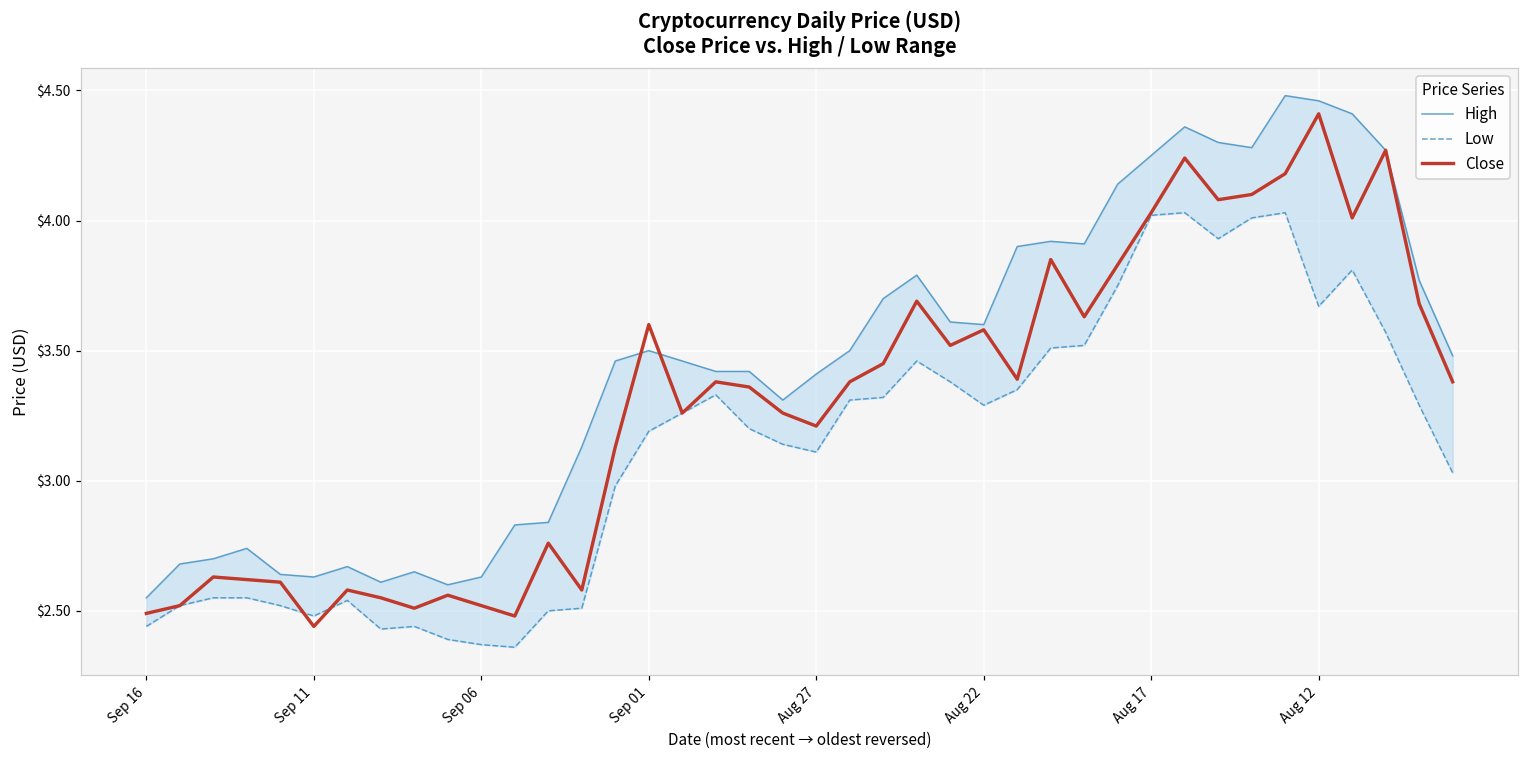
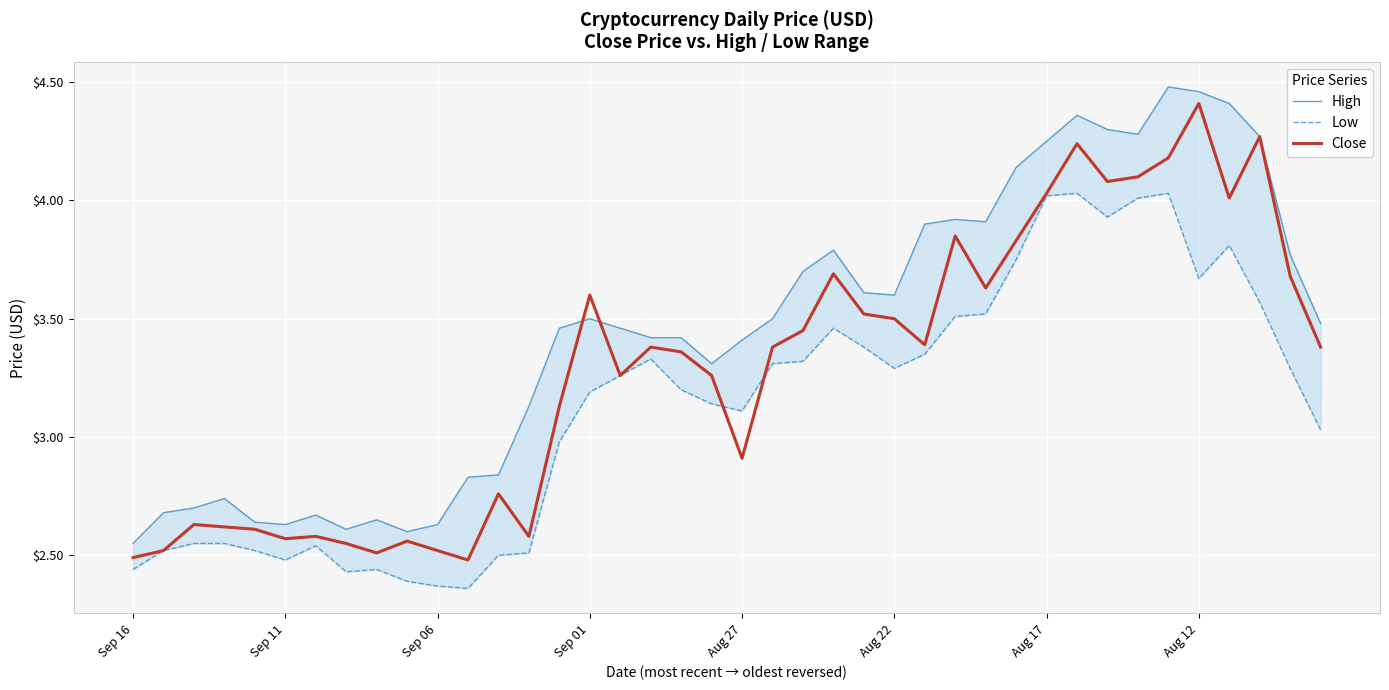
  {
    "Close": {
      "Sep 16": "$2.49",
-     "Sep 11": "$2.44",
+     "Sep 11": "$2.57",
      "Sep 06": "$2.52",
      "Sep 01": "$3.60",
-     "Aug 27": "$3.21",
-     "Aug 22": "$3.58",
+     "Aug 27": "$2.91",
+     "Aug 22": "$3.50",
      "Aug 12": "$4.41"
    }
  }
